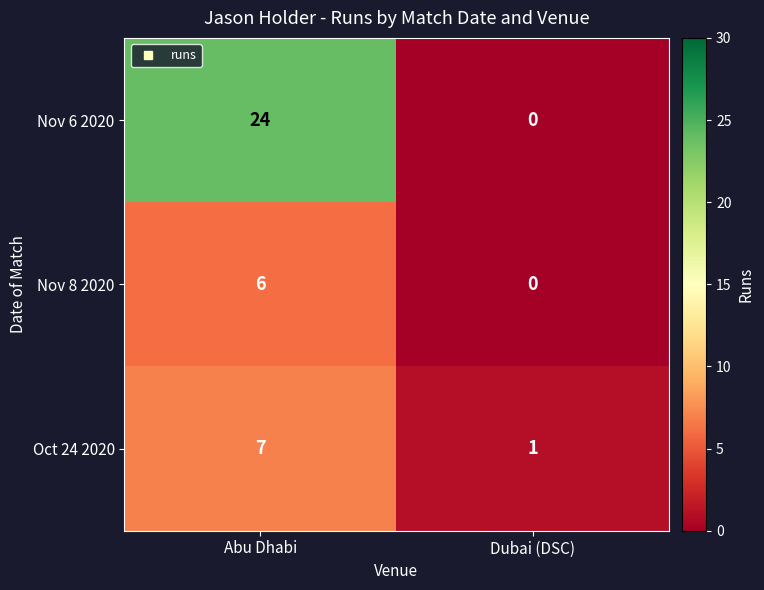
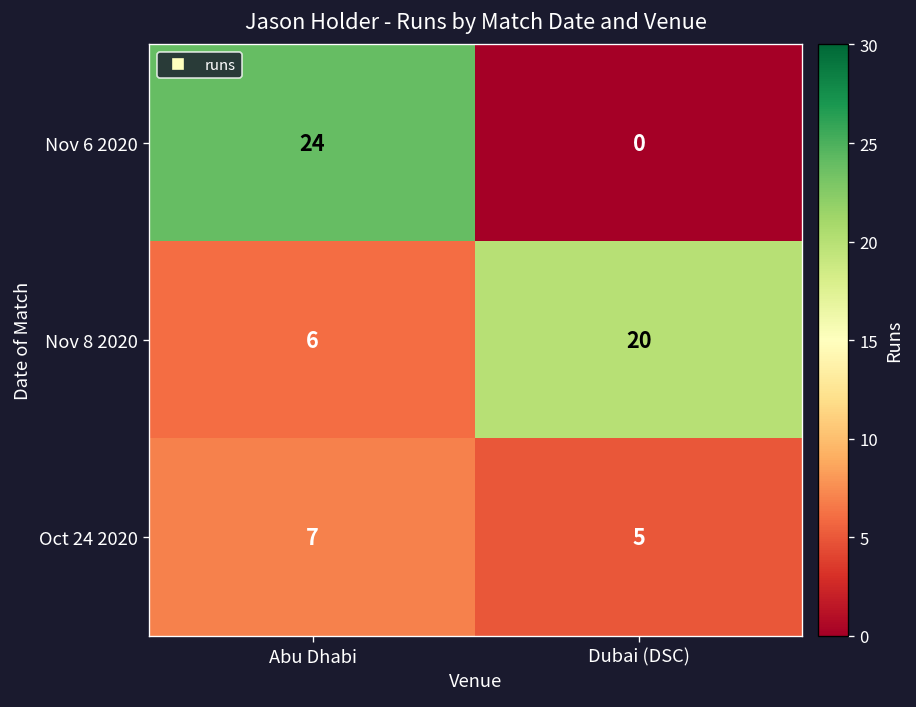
  {
    "Nov 6 2020": {
      "Abu Dhabi": 24,
      "Dubai (DSC)": 0
    },
    "Nov 8 2020": {
      "Abu Dhabi": 6,
-     "Dubai (DSC)": 0
+     "Dubai (DSC)": 20
    },
    "Oct 24 2020": {
      "Abu Dhabi": 7,
-     "Dubai (DSC)": 1
+     "Dubai (DSC)": 5
    }
  }
